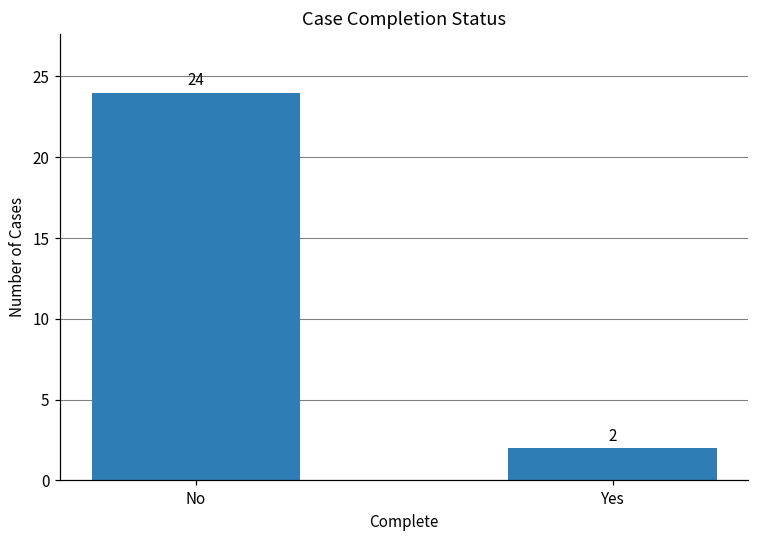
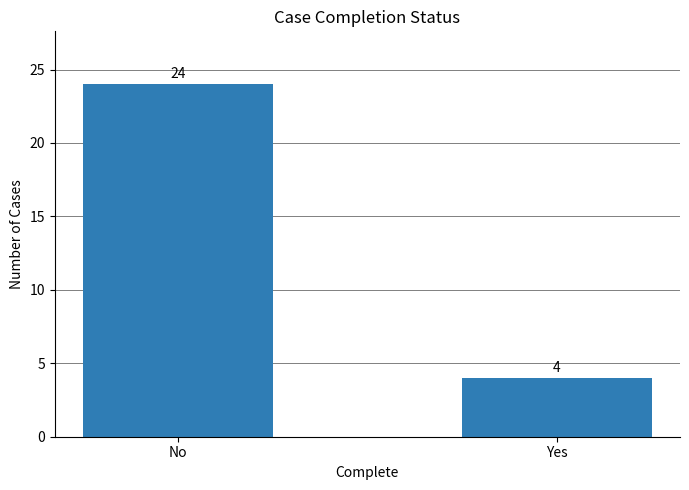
  {
    "No": 24,
-   "Yes": 2
+   "Yes": 4
  }
